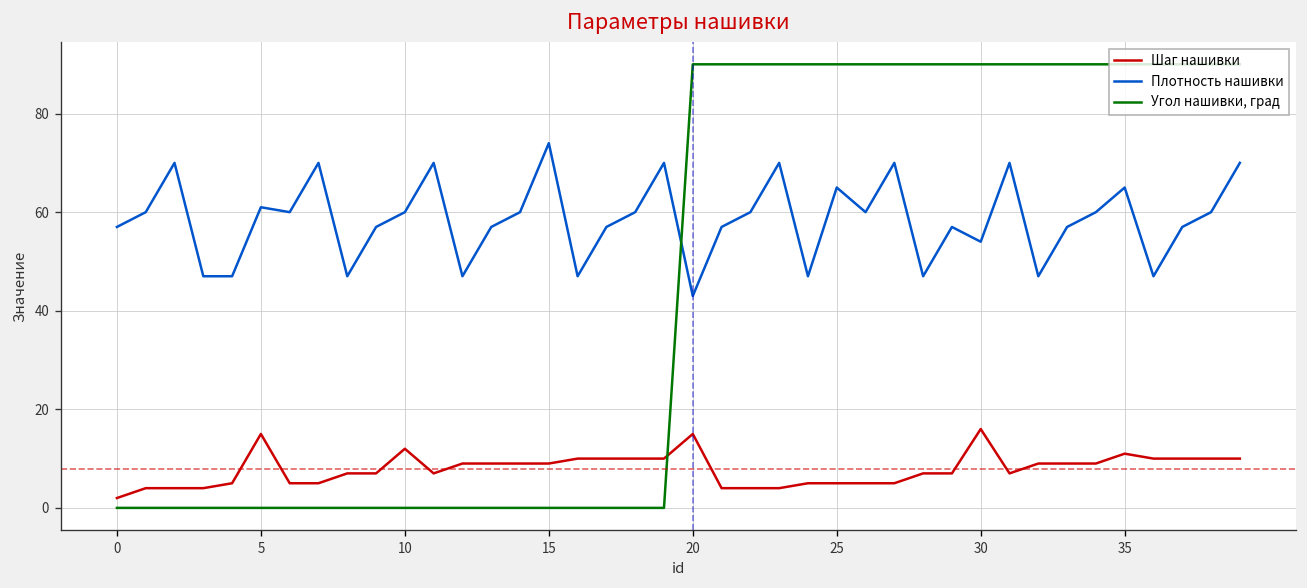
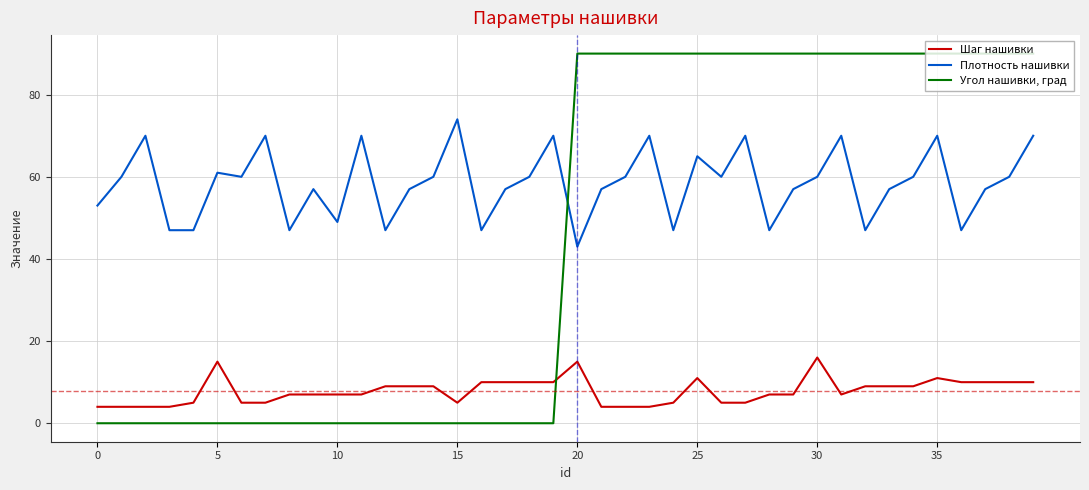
  {
    "Шаг нашивки": {
-     "0": 2,
+     "0": 4,
      "5": 15,
-     "10": 12,
-     "15": 9,
+     "10": 7,
+     "15": 5,
      "20": 15,
-     "25": 5,
+     "25": 11,
      "30": 16,
      "35": 11
    },
    "Плотность нашивки": {
-     "0": 57,
+     "0": 53,
      "5": 61,
-     "10": 60,
+     "10": 49,
      "15": 74,
      "20": 43,
      "25": 65,
-     "30": 54,
-     "35": 65
+     "30": 60,
+     "35": 70
    },
    "Угол нашивки, град": {
      "0": 0,
      "5": 0,
      "10": 0,
      "15": 0,
      "20": 90,
      "25": 90,
      "30": 90
    }
  }
